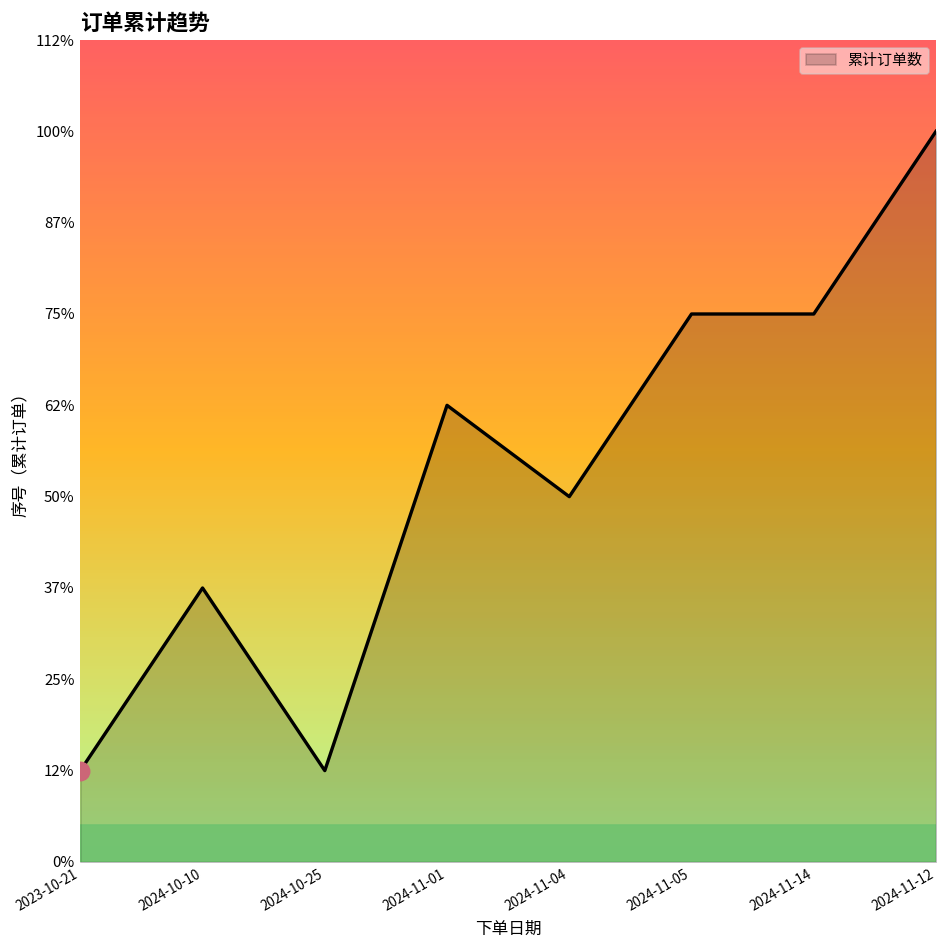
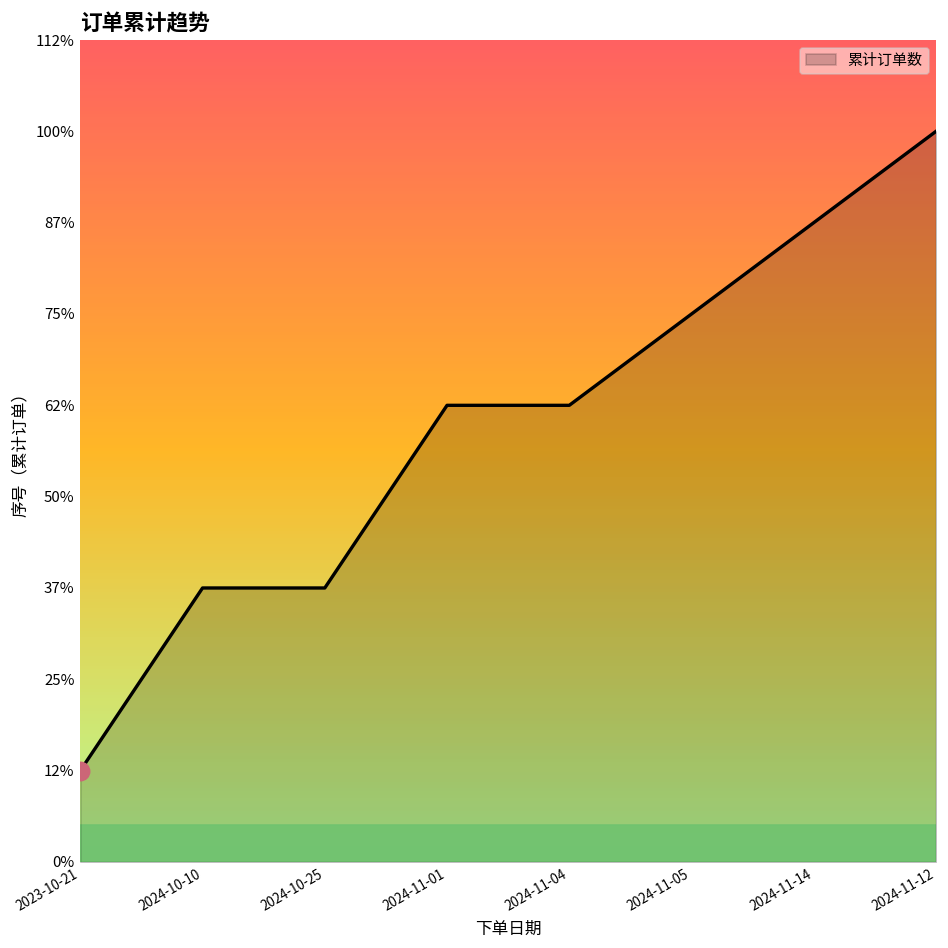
  {
    "累计订单数": {
      "2024-10-10": "37%",
-     "2024-10-25": "12%",
+     "2024-10-25": "37%",
      "2024-11-01": "62%",
-     "2024-11-04": "50%",
+     "2024-11-04": "62%",
      "2024-11-05": "75%",
-     "2024-11-14": "75%",
+     "2024-11-14": "87%",
      "2024-11-12": "100%"
    }
  }
